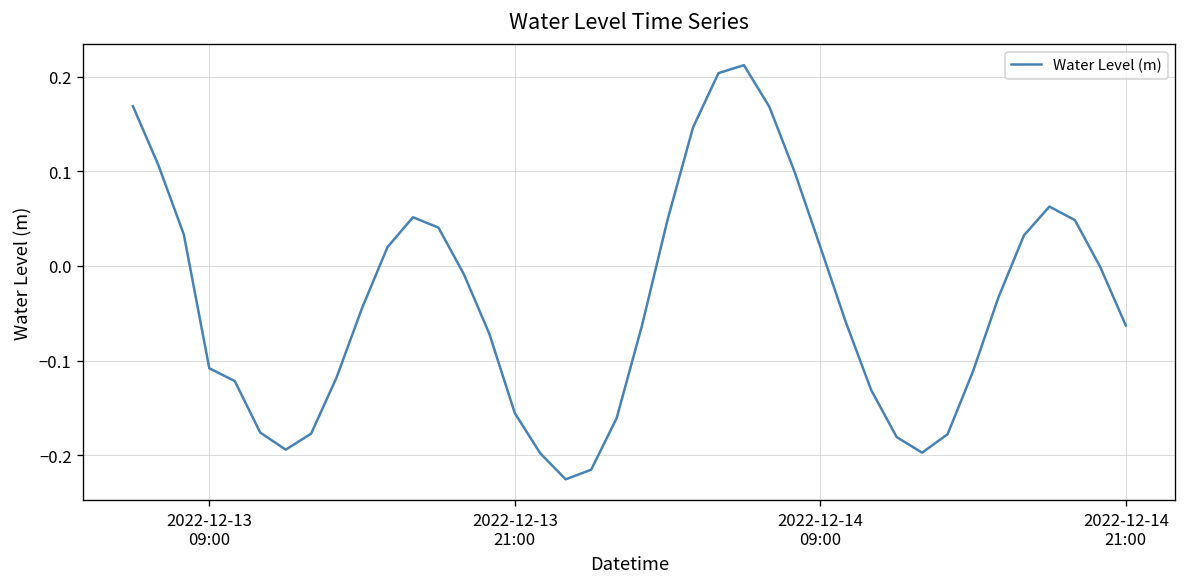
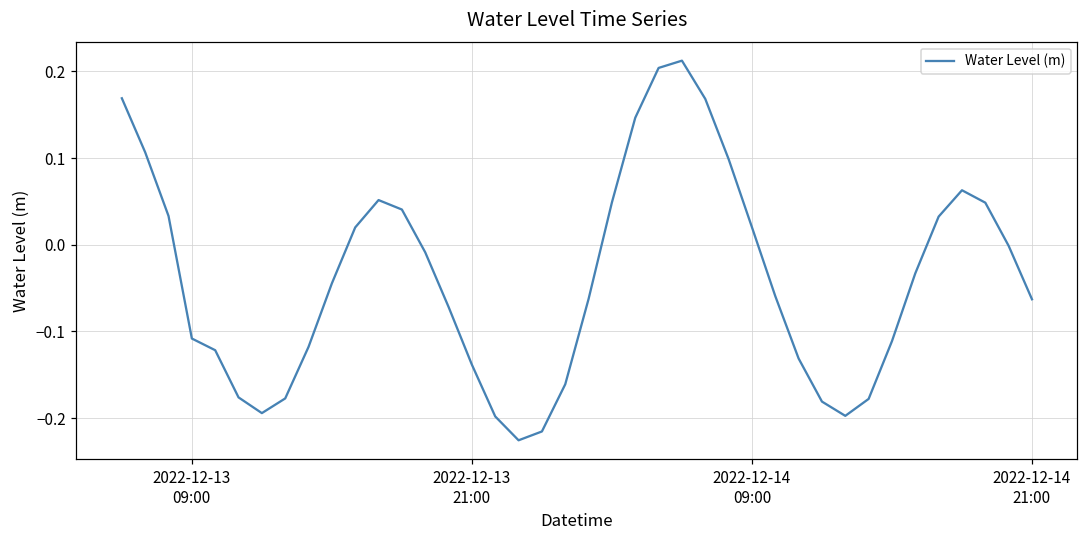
  {
    "2022-12-13 09:00": -0.11,
-   "2022-12-13 21:00": -0.16,
+   "2022-12-13 21:00": -0.14,
    "2022-12-14 09:00": 0.02,
    "2022-12-14 21:00": -0.06
  }
